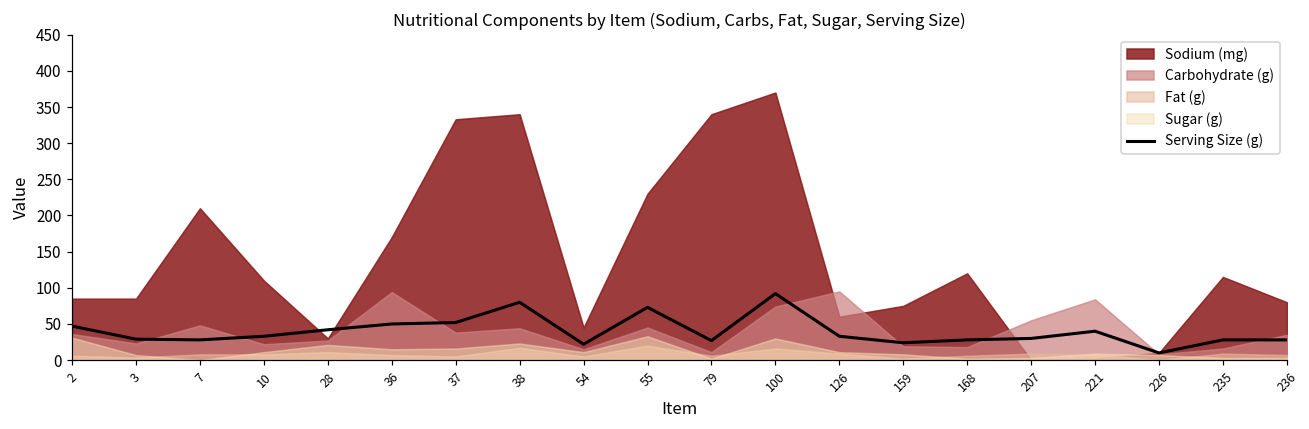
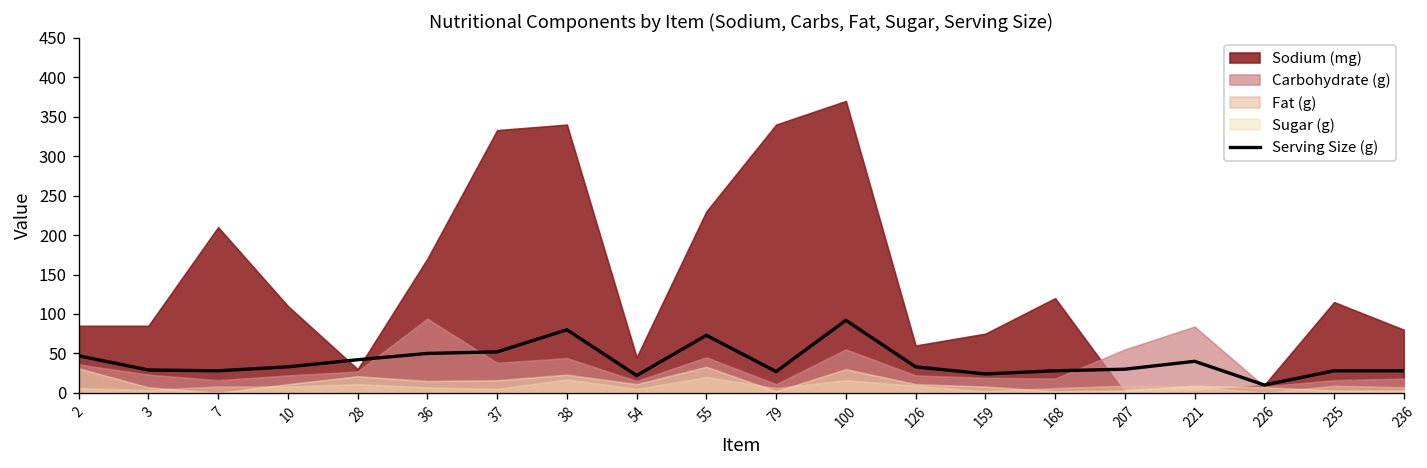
  {
    "Serving Size (g)": {
      "2": 50,
      "3": 30,
      "7": 30,
      "10": 30,
      "28": 40,
      "36": 50,
      "37": 50,
      "38": 80,
      "54": 20,
      "55": 70,
      "79": 30,
      "100": 90,
      "126": 30,
      "159": 20,
      "168": 30,
      "207": 30,
      "221": 40,
      "235": 30,
      "236": 30
    },
    "Sodium (mg)": {
      "2": 90,
      "3": 90,
      "7": 210,
      "10": 110,
      "36": 170,
      "37": 330,
      "38": 340,
      "54": 50,
      "55": 230,
      "79": 340,
      "100": 370,
      "126": 60,
      "159": 80,
      "168": 120,
      "235": 120,
      "236": 80
    },
    "Carbohydrate (g)": {
      "2": 40,
      "3": 20,
-     "7": 50,
+     "7": 20,
      "10": 20,
      "36": 90,
      "37": 40,
      "38": 40,
      "54": 20,
      "55": 50,
      "79": 10,
-     "100": 70,
-     "126": 100,
+     "100": 60,
+     "126": 20,
      "159": 20,
      "168": 20,
      "207": 60,
      "221": 80,
      "235": 20,
-     "236": 40
+     "236": 20
    }
  }
